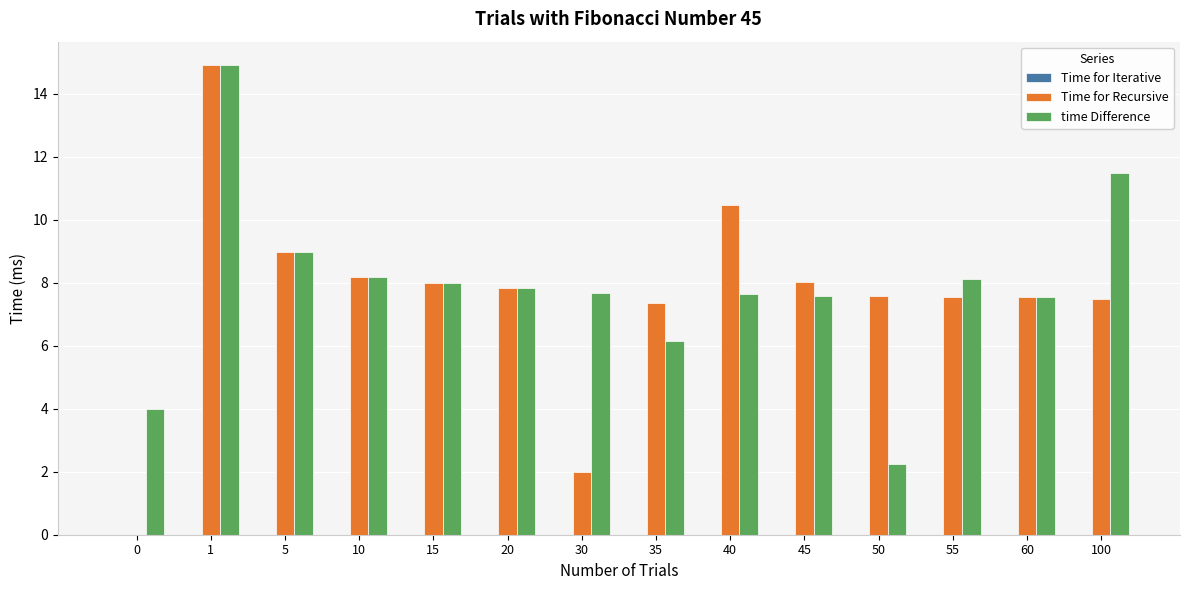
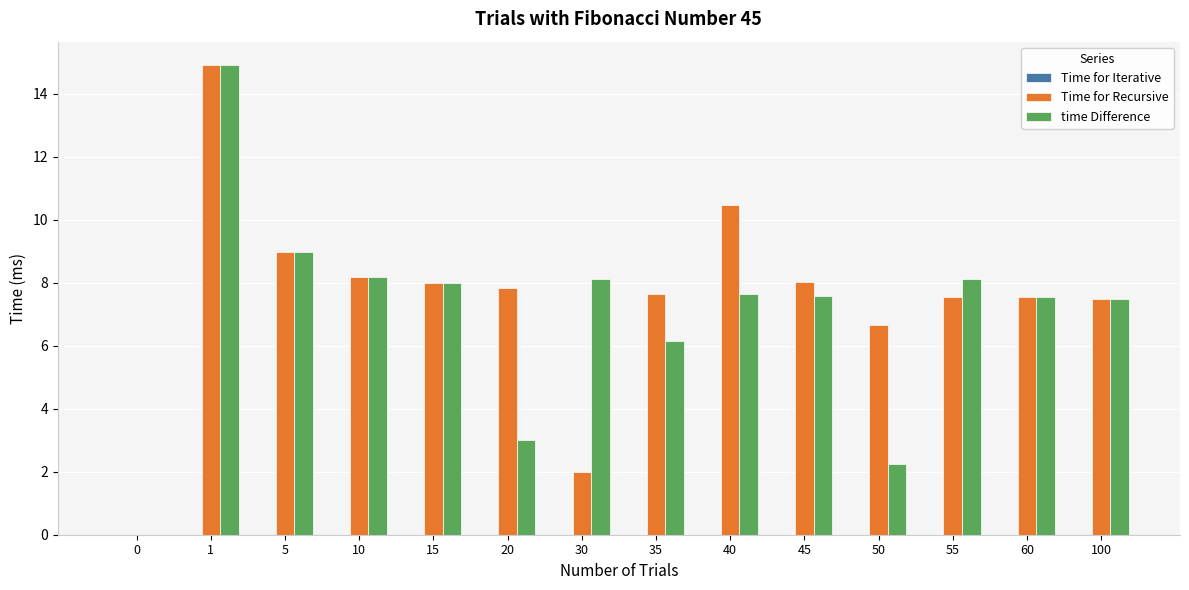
  {
    "Time for Iterative": {
      "0": 0.0,
      "1": 0.0,
      "5": 0.0,
      "10": 0.0,
      "15": 0.0,
      "20": 0.0,
      "30": 0.0,
      "35": 0.0,
      "40": 0.0,
      "45": 0.0,
      "50": 0.0,
      "55": 0.0,
      "60": 0.0,
      "100": 0.0
    },
    "Time for Recursive": {
      "0": 0.0,
      "1": 14.9,
      "5": 9.0,
      "10": 8.2,
      "15": 8.0,
      "20": 7.8,
      "30": 2.0,
-     "35": 7.4,
+     "35": 7.6,
      "40": 10.5,
      "45": 8.0,
-     "50": 7.6,
+     "50": 6.6,
      "55": 7.6,
      "60": 7.5,
      "100": 7.5
    },
    "time Difference": {
-     "0": 4,
+     "0": 0,
      "1": 14.9,
      "5": 9.0,
      "10": 8.2,
      "15": 8.0,
-     "20": 7.8,
-     "30": 7.7,
+     "20": 3.0,
+     "30": 8.1,
      "35": 6.2,
      "40": 7.6,
      "45": 7.6,
      "50": 2.3,
      "55": 8.1,
      "60": 7.5,
-     "100": 11.5
+     "100": 7.5
    }
  }
